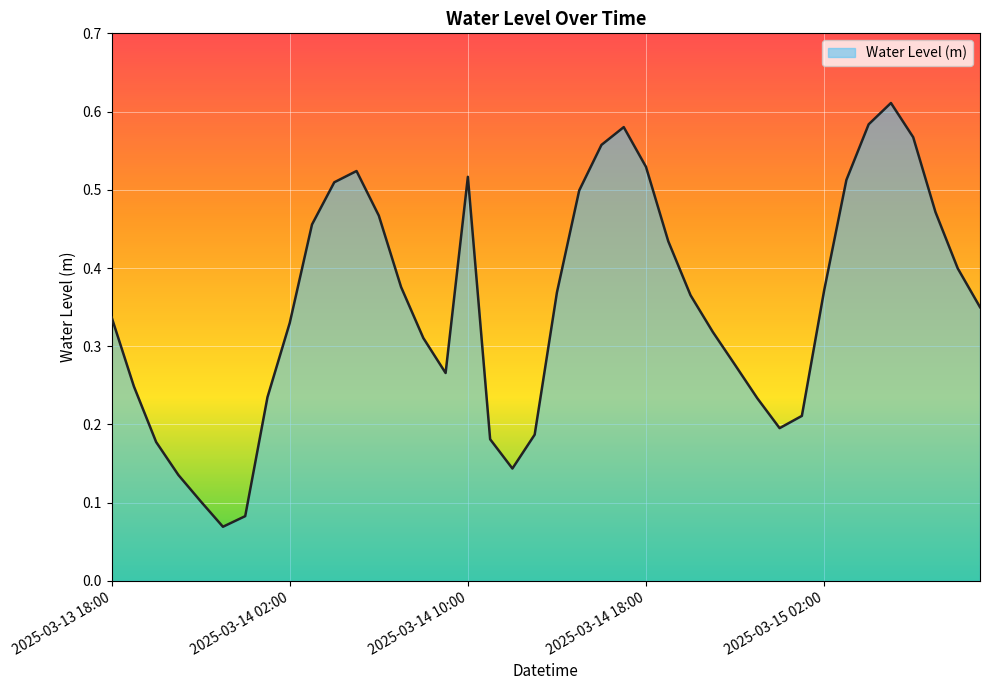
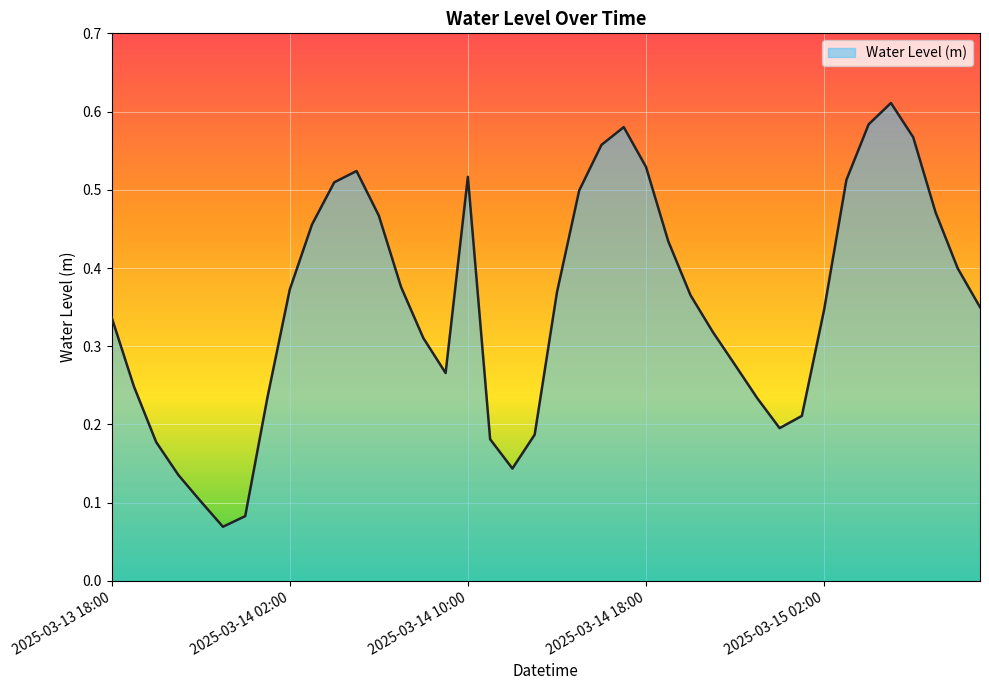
  {
    "2025-03-13 18:00": 0.34,
-   "2025-03-14 02:00": 0.33,
+   "2025-03-14 02:00": 0.37,
    "2025-03-14 10:00": 0.52,
    "2025-03-14 18:00": 0.53,
-   "2025-03-15 02:00": 0.37
+   "2025-03-15 02:00": 0.35
  }
